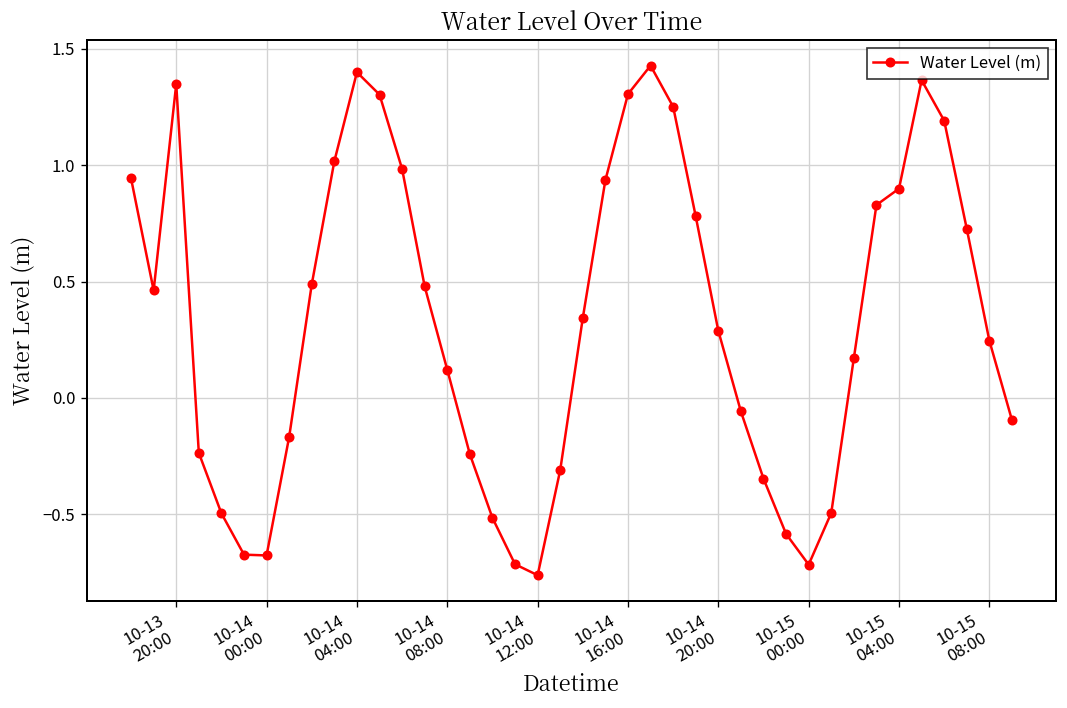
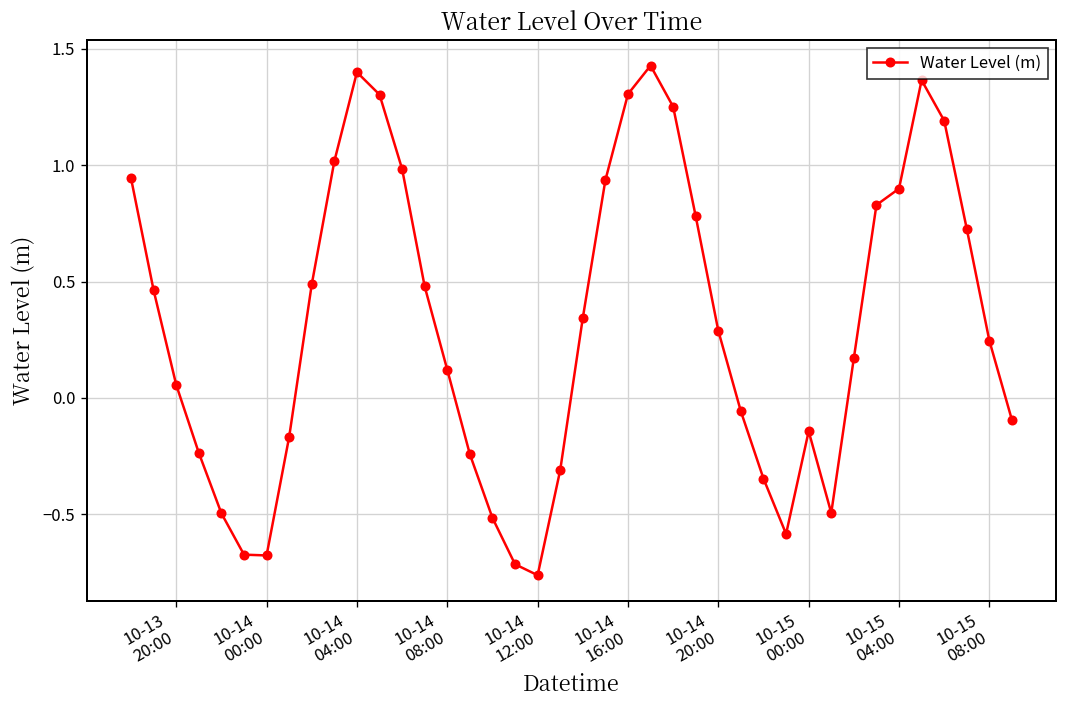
  {
-   "10-13 20:00": 1.35,
+   "10-13 20:00": 0.06,
    "10-14 00:00": -0.68,
    "10-14 04:00": 1.40,
    "10-14 08:00": 0.12,
    "10-14 12:00": -0.76,
    "10-14 16:00": 1.31,
    "10-14 20:00": 0.29,
-   "10-15 00:00": -0.72,
+   "10-15 00:00": -0.14,
    "10-15 04:00": 0.90,
    "10-15 08:00": 0.25
  }
